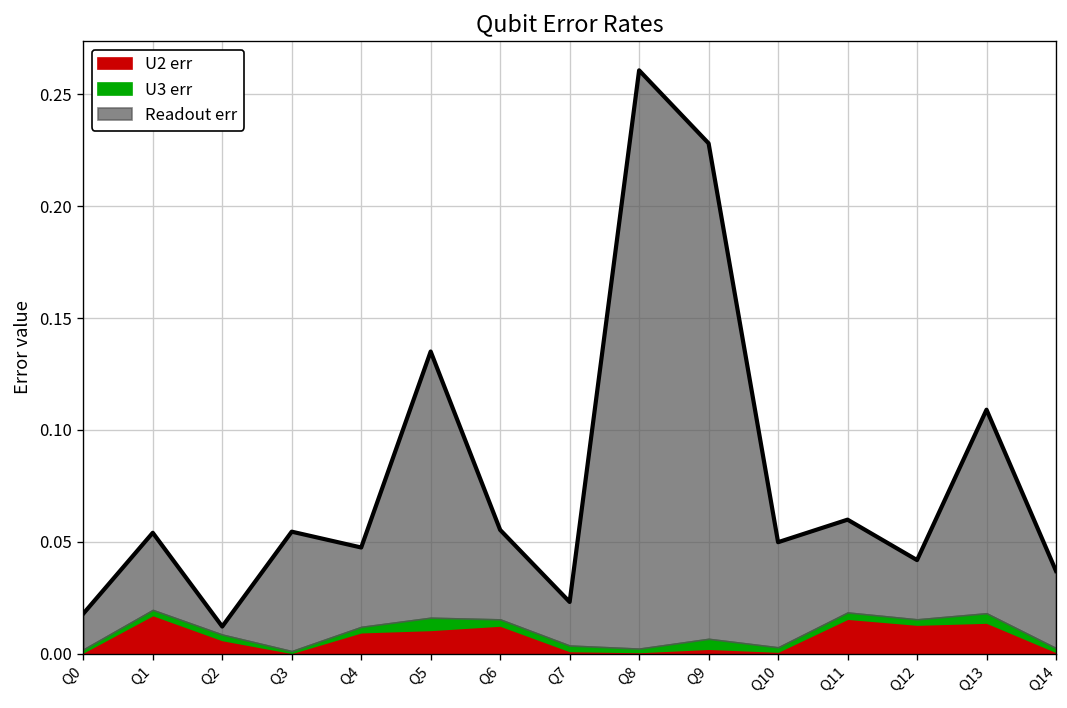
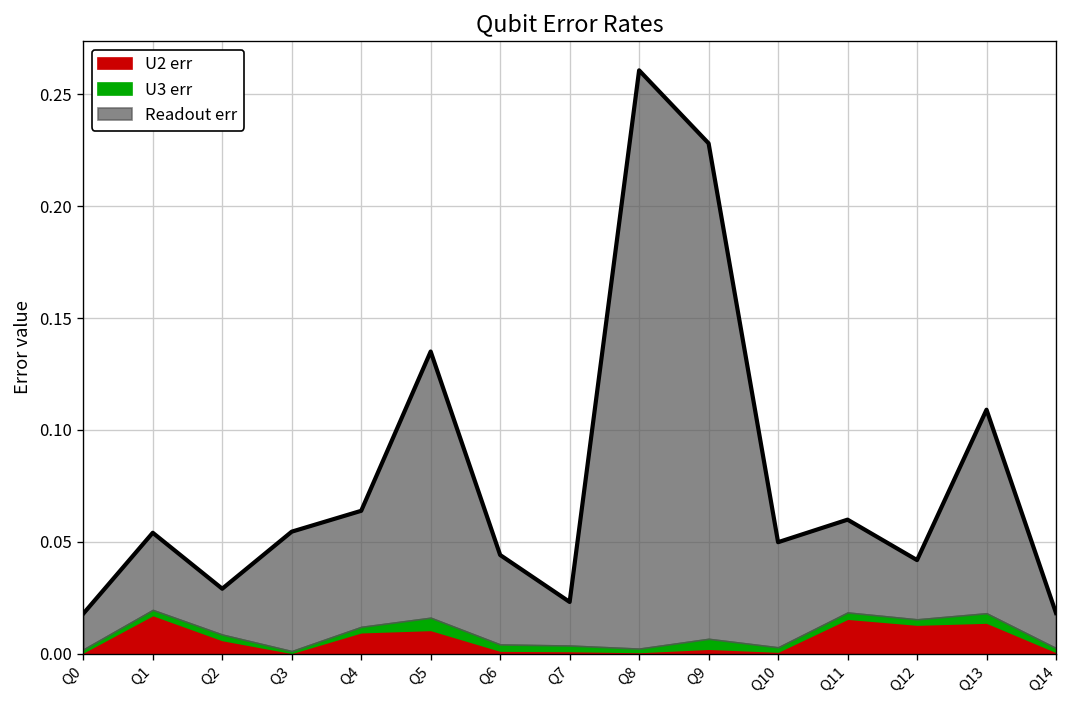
  {
    "U2 err": {
-     "Q6": 0.013
+     "Q6": 0.001
    },
    "U3 err": {
      "Q1": 0.002,
      "Q2": 0.002,
      "Q4": 0.002,
      "Q5": 0.005,
      "Q6": 0.003,
      "Q7": 0.002,
      "Q8": 0.001,
      "Q9": 0.004,
      "Q10": 0.002,
      "Q11": 0.003,
      "Q12": 0.002,
      "Q13": 0.004,
      "Q14": 0.002
    },
    "Readout err": {
      "Q0": 0.016,
      "Q1": 0.035,
-     "Q2": 0.004,
+     "Q2": 0.021,
      "Q3": 0.053,
-     "Q4": 0.036,
+     "Q4": 0.052,
      "Q5": 0.119,
      "Q6": 0.040,
      "Q7": 0.020,
      "Q8": 0.259,
      "Q9": 0.222,
      "Q10": 0.047,
      "Q11": 0.042,
      "Q12": 0.027,
      "Q13": 0.091,
-     "Q14": 0.035
+     "Q14": 0.016
    }
  }
